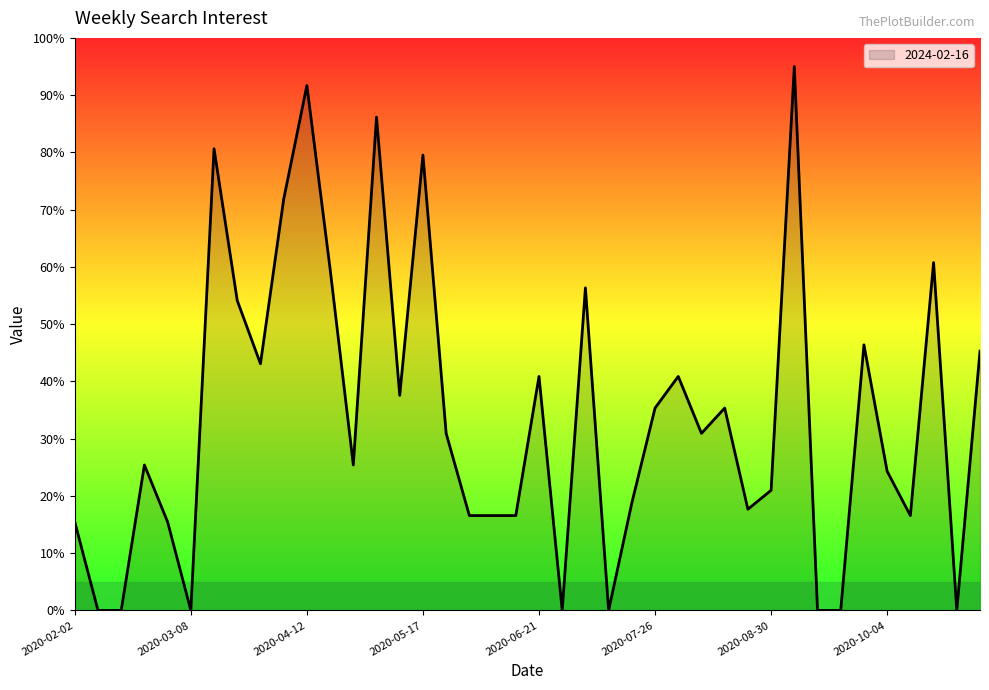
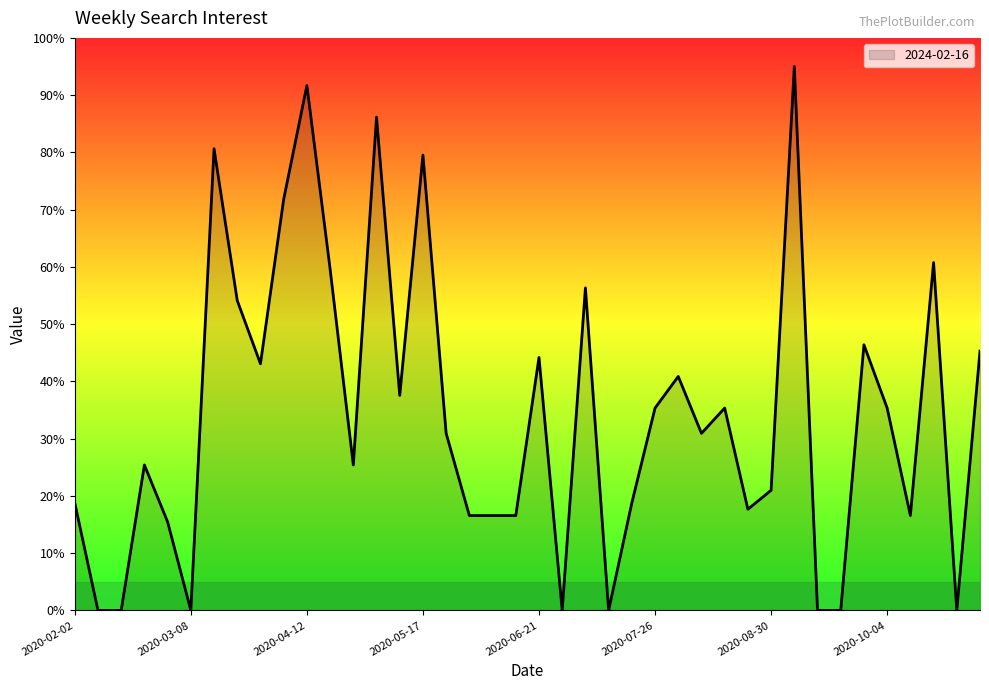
  {
-   "2020-02-02": "15%",
+   "2020-02-02": "19%",
    "2020-04-12": "92%",
    "2020-05-17": "80%",
-   "2020-06-21": "41%",
+   "2020-06-21": "44%",
    "2020-07-26": "35%",
    "2020-08-30": "21%",
-   "2020-10-04": "24%"
+   "2020-10-04": "35%"
  }
